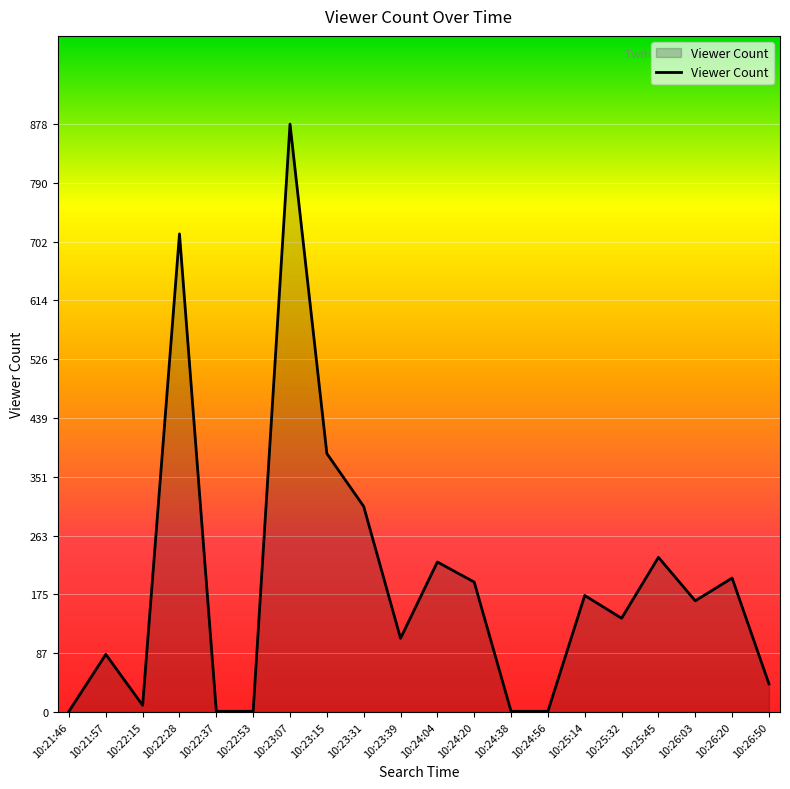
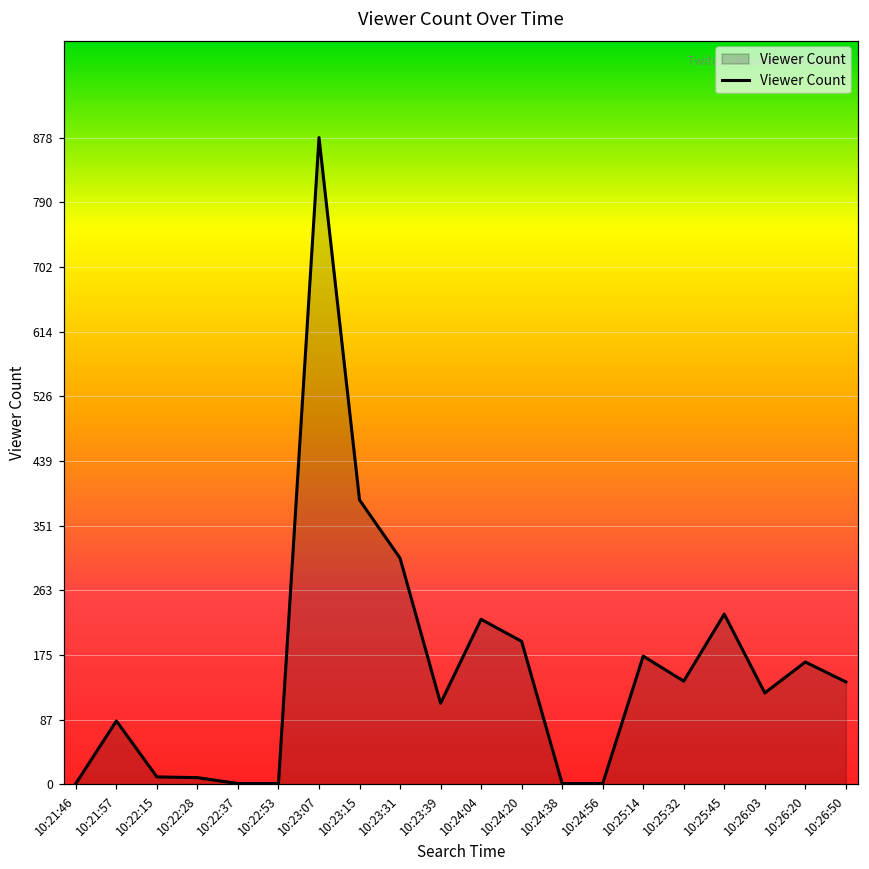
  {
    "10:21:46": 0,
    "10:21:57": 90,
    "10:22:15": 10,
-   "10:22:28": 710,
+   "10:22:28": 10,
    "10:22:37": 0,
    "10:22:53": 0,
    "10:23:07": 880,
    "10:23:15": 390,
    "10:23:31": 310,
    "10:23:39": 110,
    "10:24:04": 220,
    "10:24:20": 190,
    "10:24:38": 0,
    "10:24:56": 0,
    "10:25:14": 170,
    "10:25:32": 140,
    "10:25:45": 230,
-   "10:26:03": 170,
-   "10:26:20": 200,
-   "10:26:50": 40
+   "10:26:03": 120,
+   "10:26:20": 170,
+   "10:26:50": 140
  }
